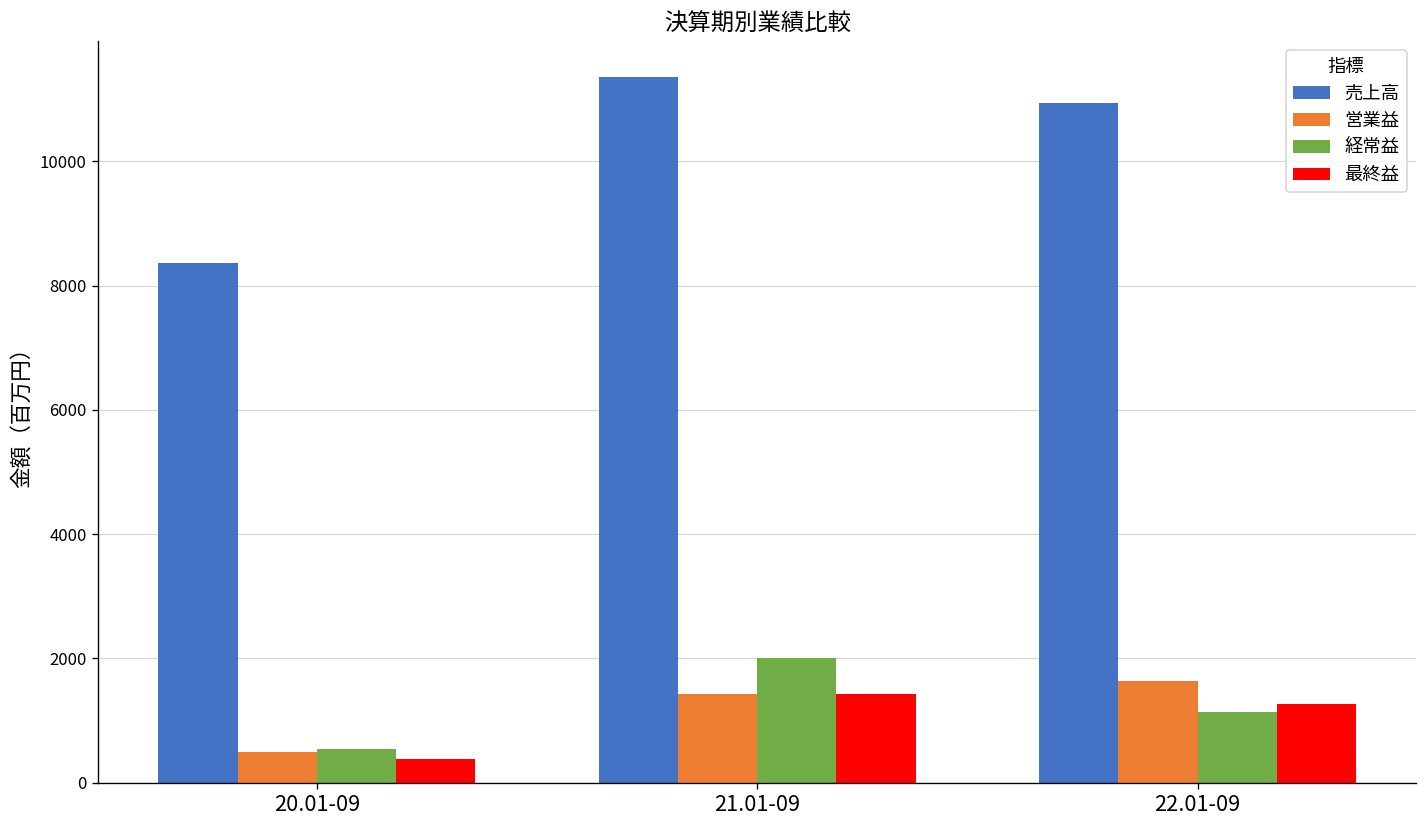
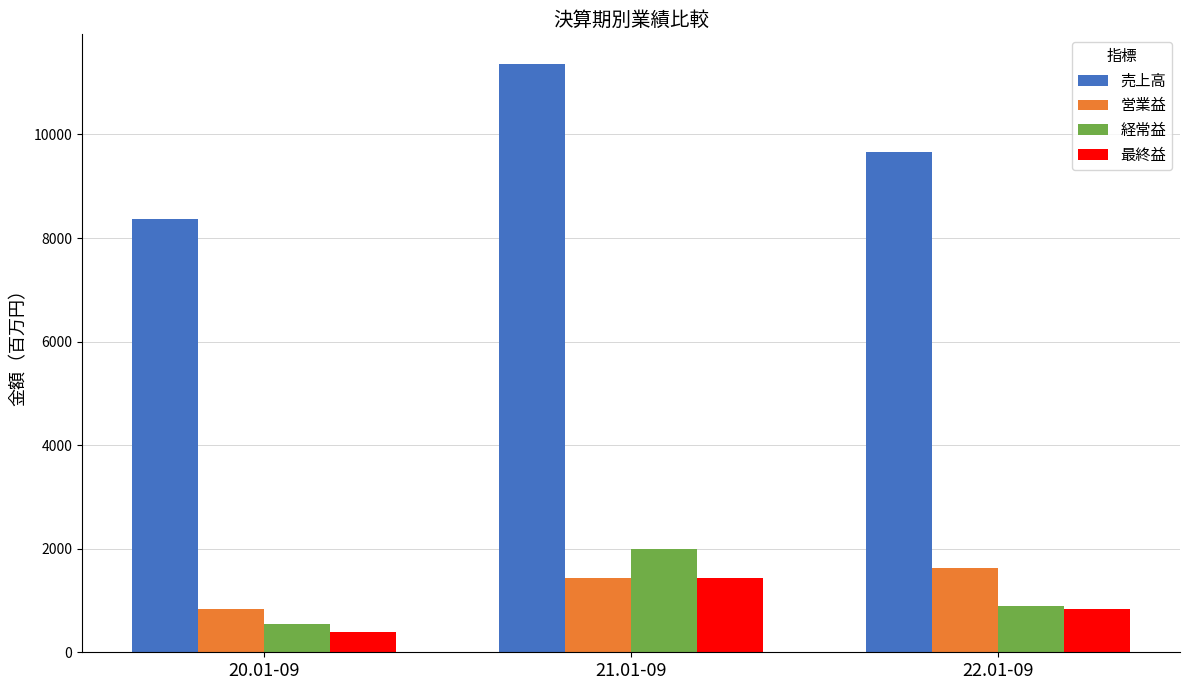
  {
    "売上高": {
      "20.01-09": 8400,
      "21.01-09": 11400,
-     "22.01-09": 10900
+     "22.01-09": 9700
    },
    "営業益": {
-     "20.01-09": 500,
+     "20.01-09": 800,
      "21.01-09": 1400,
      "22.01-09": 1600
    },
    "経常益": {
      "20.01-09": 600,
      "21.01-09": 2000,
-     "22.01-09": 1100
+     "22.01-09": 900
    },
    "最終益": {
      "20.01-09": 400,
      "21.01-09": 1400,
-     "22.01-09": 1300
+     "22.01-09": 800
    }
  }
